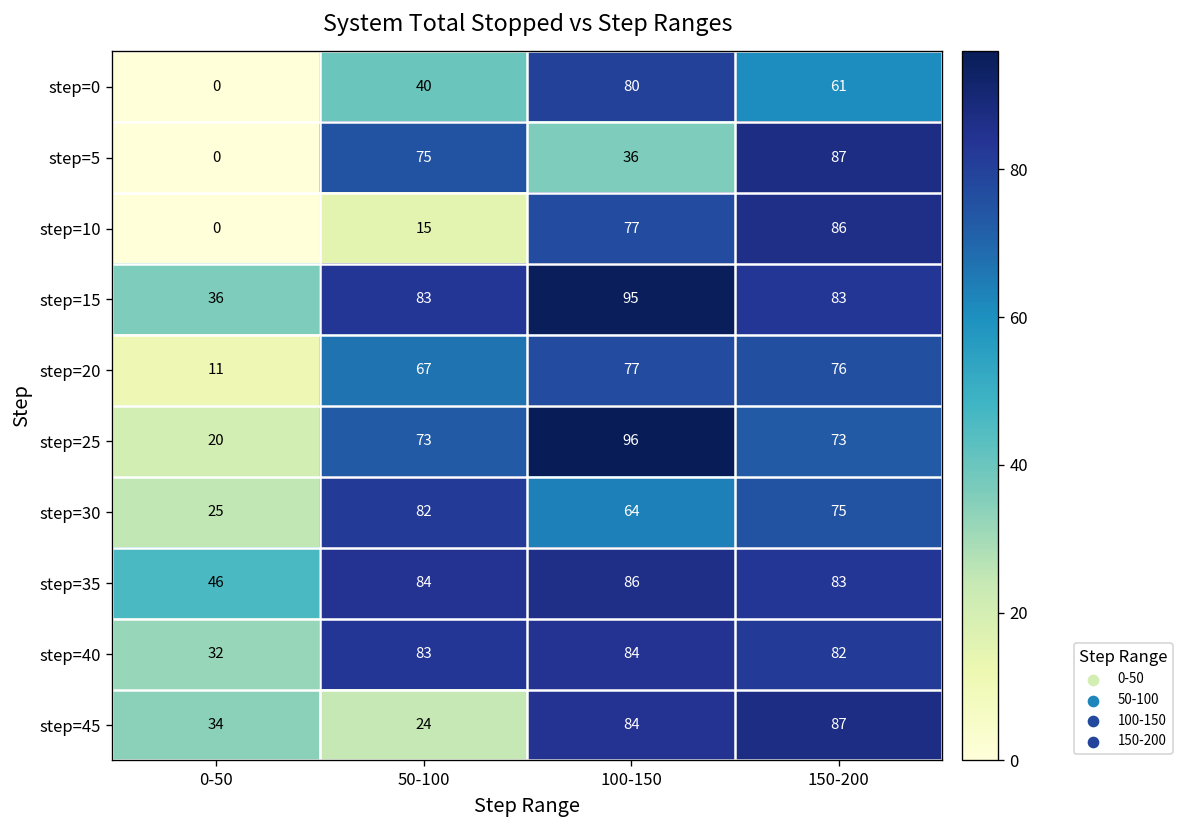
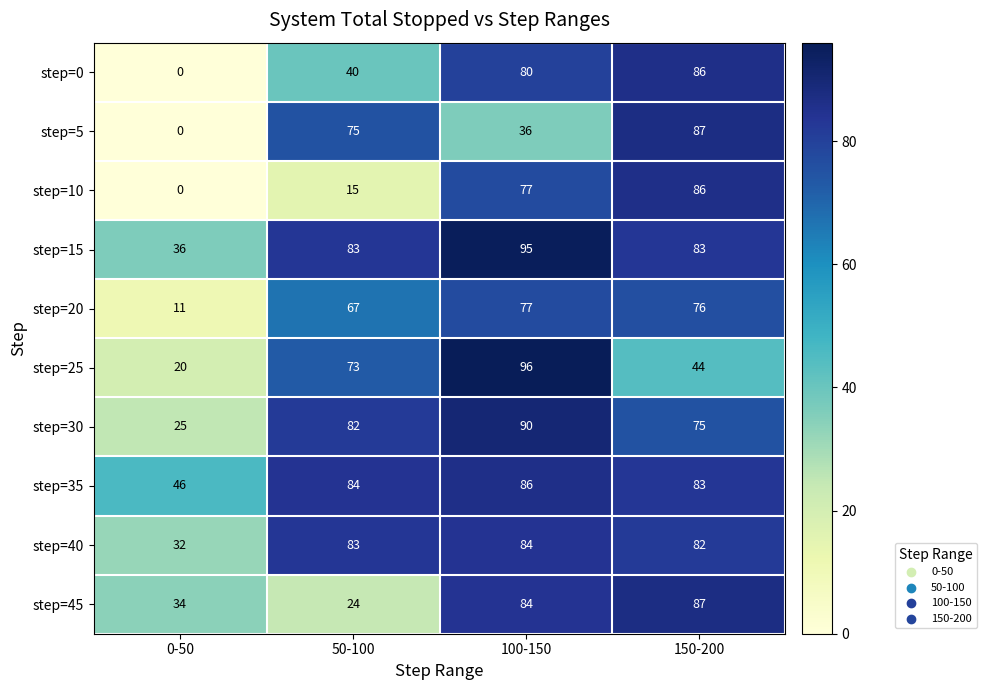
  {
    "step=0": {
      "0-50": 0,
      "50-100": 40,
      "100-150": 80,
-     "150-200": 61
+     "150-200": 86
    },
    "step=5": {
      "0-50": 0,
      "50-100": 75,
      "100-150": 36,
      "150-200": 87
    },
    "step=10": {
      "0-50": 0,
      "50-100": 15,
      "100-150": 77,
      "150-200": 86
    },
    "step=15": {
      "0-50": 36,
      "50-100": 83,
      "100-150": 95,
      "150-200": 83
    },
    "step=20": {
      "0-50": 11,
      "50-100": 67,
      "100-150": 77,
      "150-200": 76
    },
    "step=25": {
      "0-50": 20,
      "50-100": 73,
      "100-150": 96,
-     "150-200": 73
+     "150-200": 44
    },
    "step=30": {
      "0-50": 25,
      "50-100": 82,
-     "100-150": 64,
+     "100-150": 90,
      "150-200": 75
    },
    "step=35": {
      "0-50": 46,
      "50-100": 84,
      "100-150": 86,
      "150-200": 83
    },
    "step=40": {
      "0-50": 32,
      "50-100": 83,
      "100-150": 84,
      "150-200": 82
    },
    "step=45": {
      "0-50": 34,
      "50-100": 24,
      "100-150": 84,
      "150-200": 87
    }
  }
